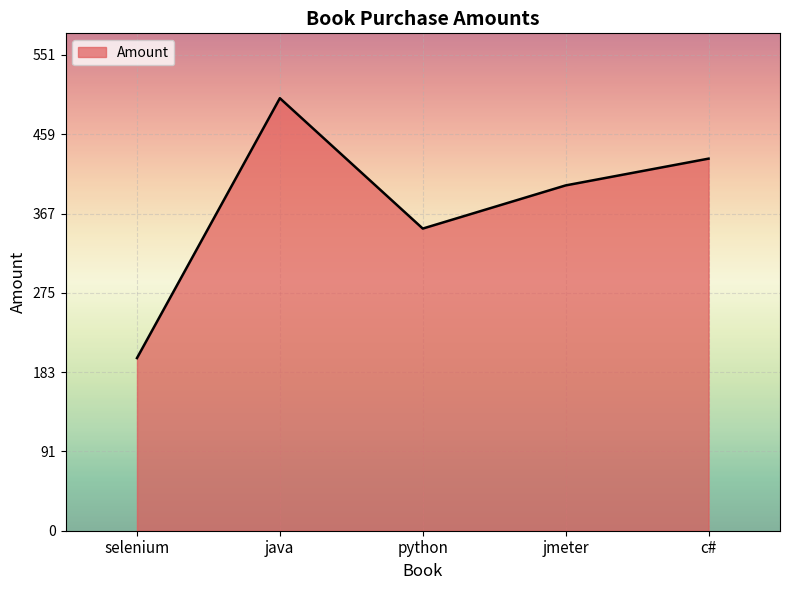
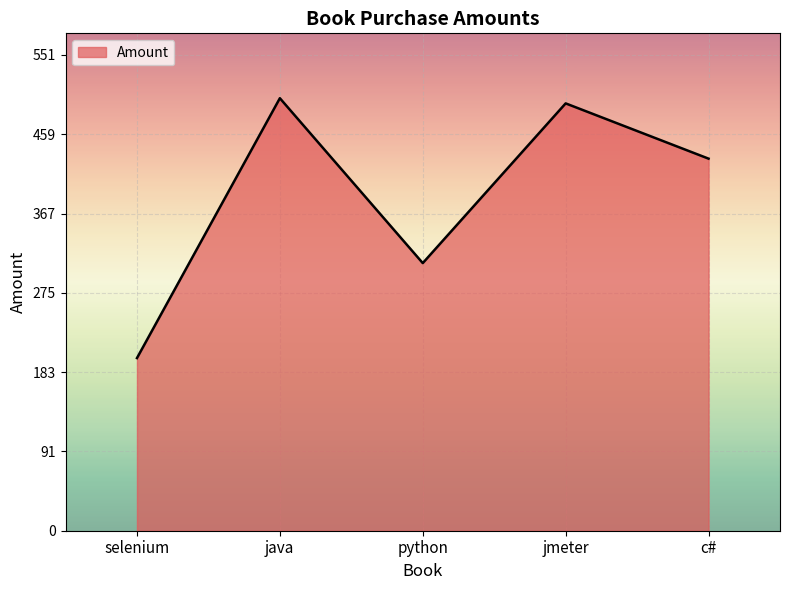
  {
    "selenium": 200,
    "java": 500,
-   "python": 350,
-   "jmeter": 400,
+   "python": 310,
+   "jmeter": 500,
    "c#": 430
  }
